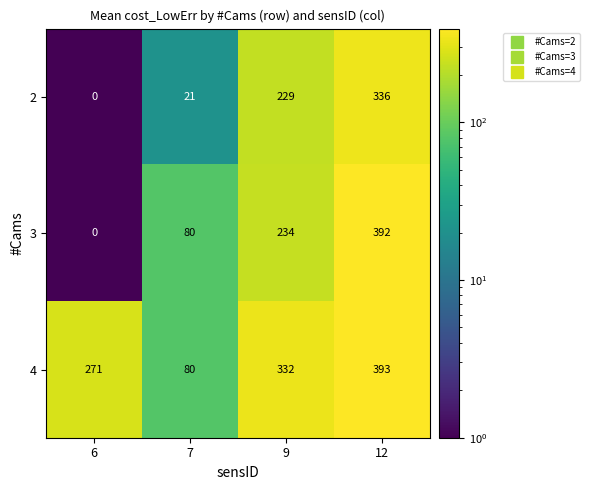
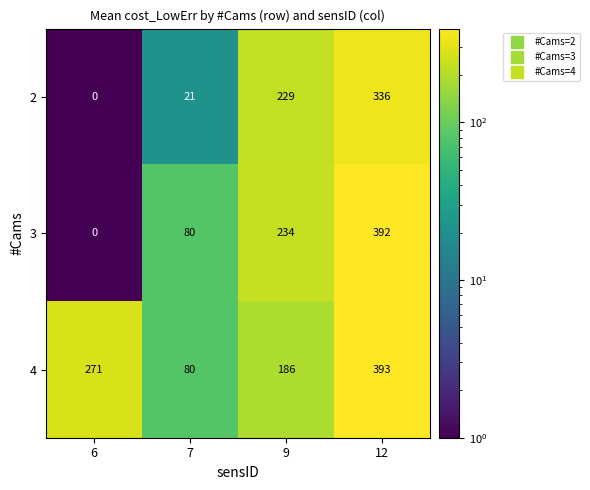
  {
    "2": {
      "6": 0,
      "7": 21,
      "9": 229,
      "12": 336
    },
    "3": {
      "6": 0,
      "7": 80,
      "9": 234,
      "12": 392
    },
    "4": {
      "6": 271,
      "7": 80,
-     "9": 332,
+     "9": 186,
      "12": 393
    }
  }
